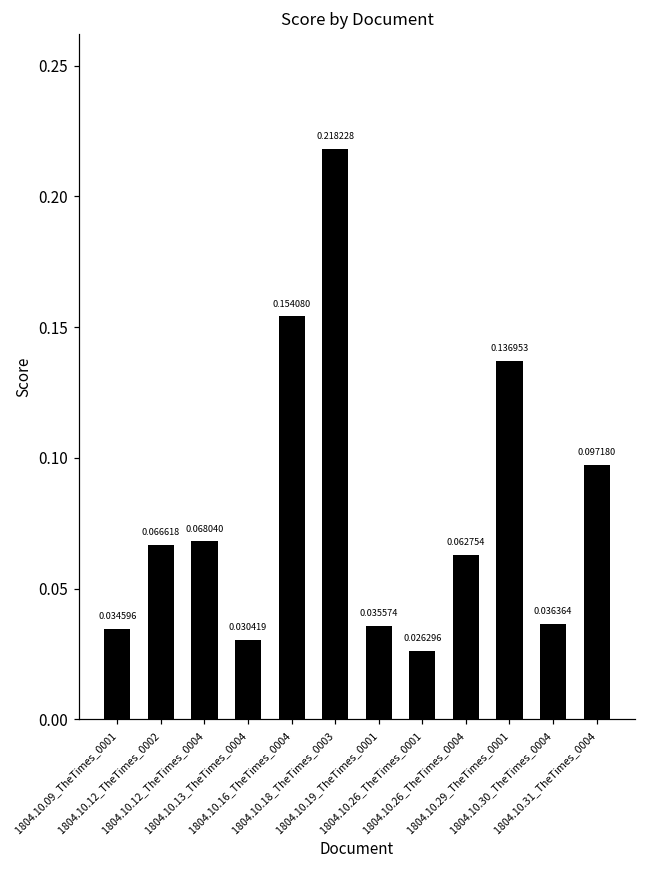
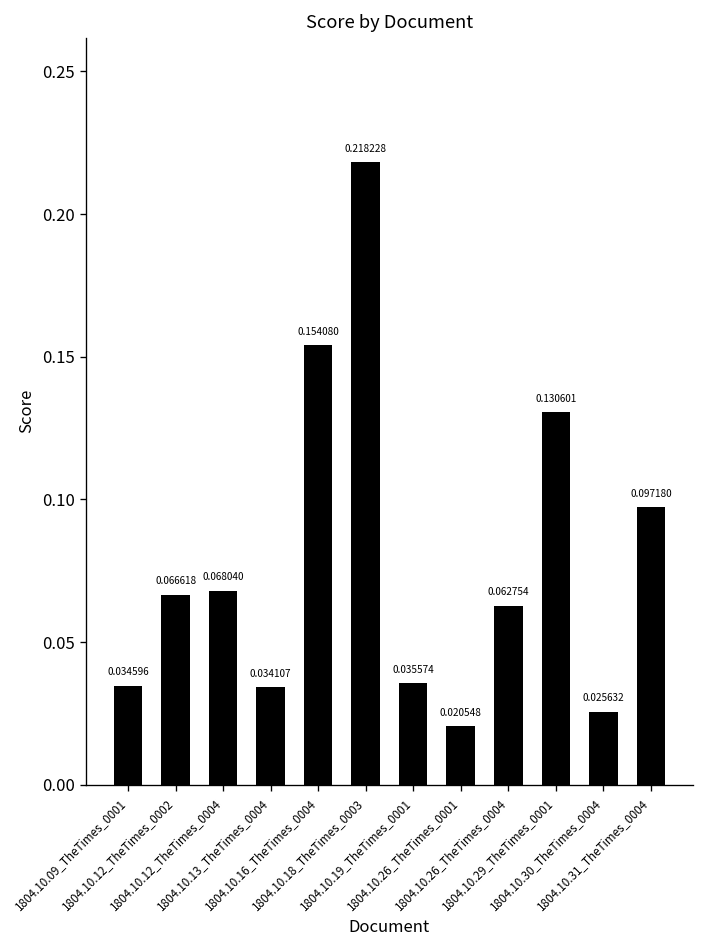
  {
    "1804.10.09_TheTimes_0001": 0.034596,
    "1804.10.12_TheTimes_0002": 0.066618,
    "1804.10.12_TheTimes_0004": 0.068040,
-   "1804.10.13_TheTimes_0004": 0.030419,
+   "1804.10.13_TheTimes_0004": 0.034107,
    "1804.10.16_TheTimes_0004": 0.154080,
    "1804.10.18_TheTimes_0003": 0.218228,
    "1804.10.19_TheTimes_0001": 0.035574,
-   "1804.10.26_TheTimes_0001": 0.026296,
+   "1804.10.26_TheTimes_0001": 0.020548,
    "1804.10.26_TheTimes_0004": 0.062754,
-   "1804.10.29_TheTimes_0001": 0.136953,
-   "1804.10.30_TheTimes_0004": 0.036364,
+   "1804.10.29_TheTimes_0001": 0.130601,
+   "1804.10.30_TheTimes_0004": 0.025632,
    "1804.10.31_TheTimes_0004": 0.097180
  }
